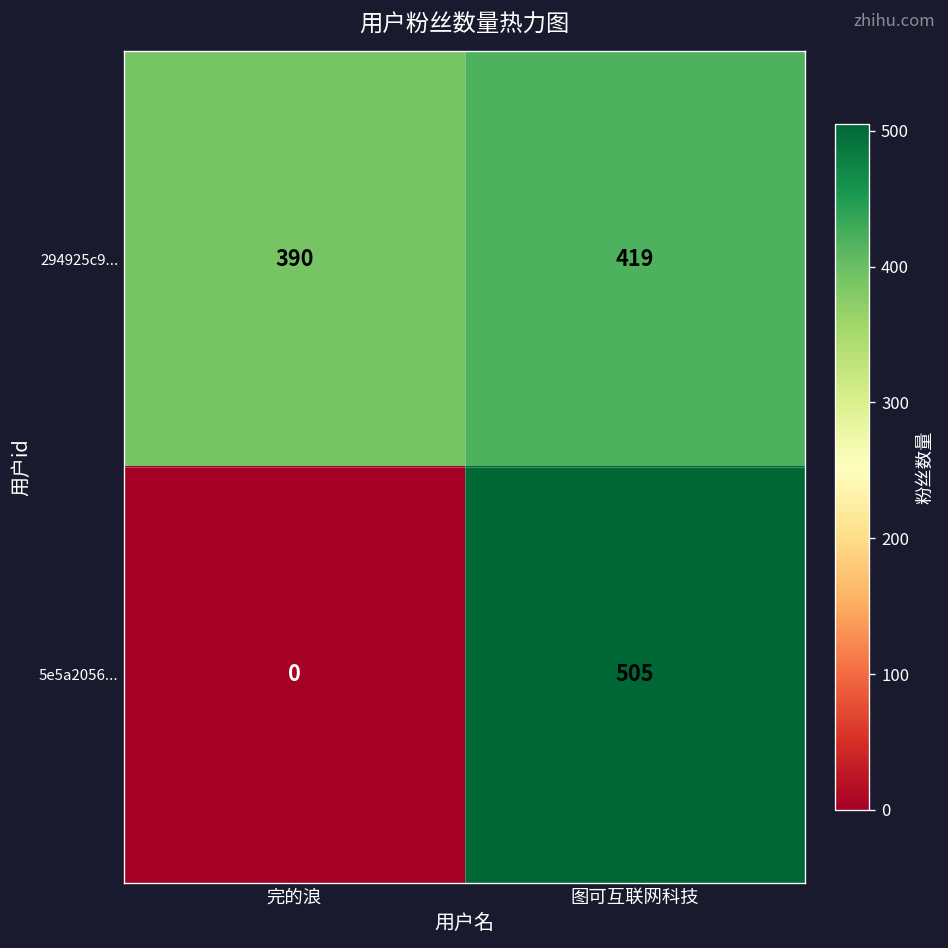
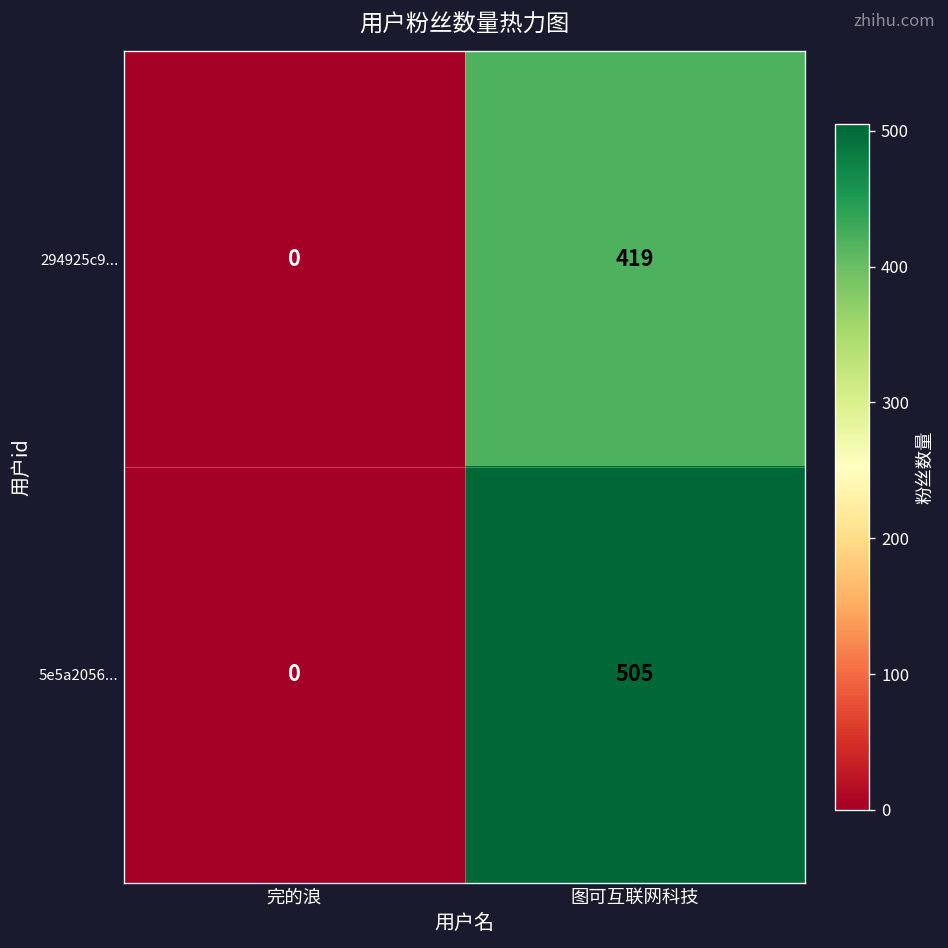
  {
    "294925c9...": {
-     "完的浪": 390,
+     "完的浪": 0,
      "图可互联网科技": 419
    },
    "5e5a2056...": {
      "完的浪": 0,
      "图可互联网科技": 505
    }
  }
